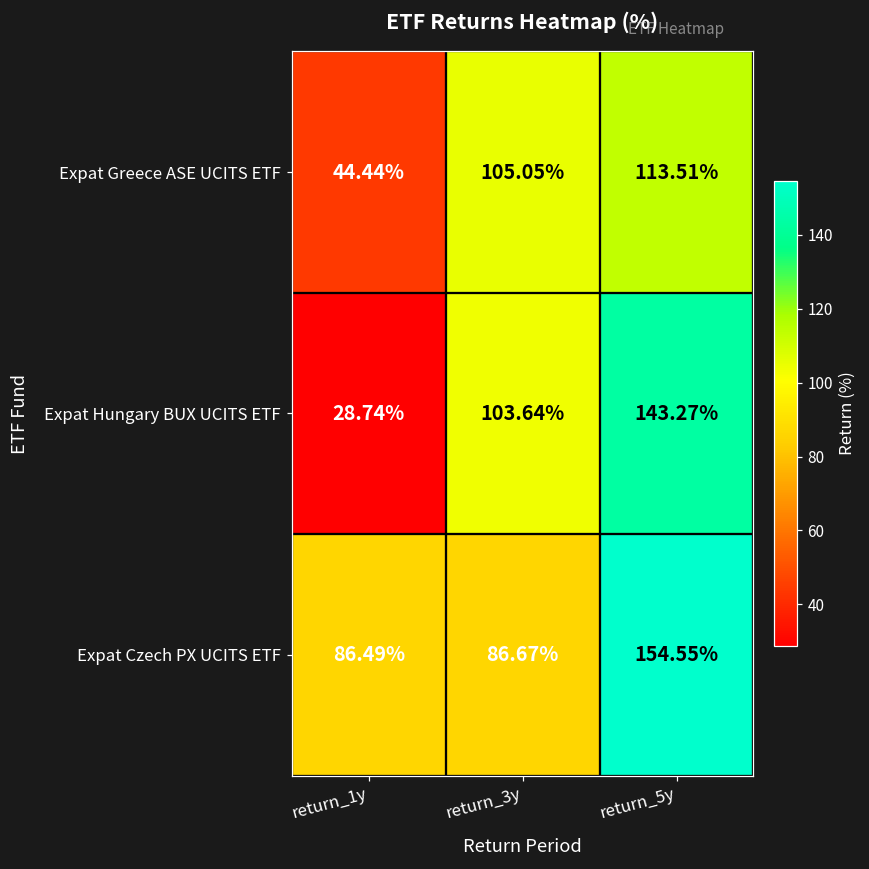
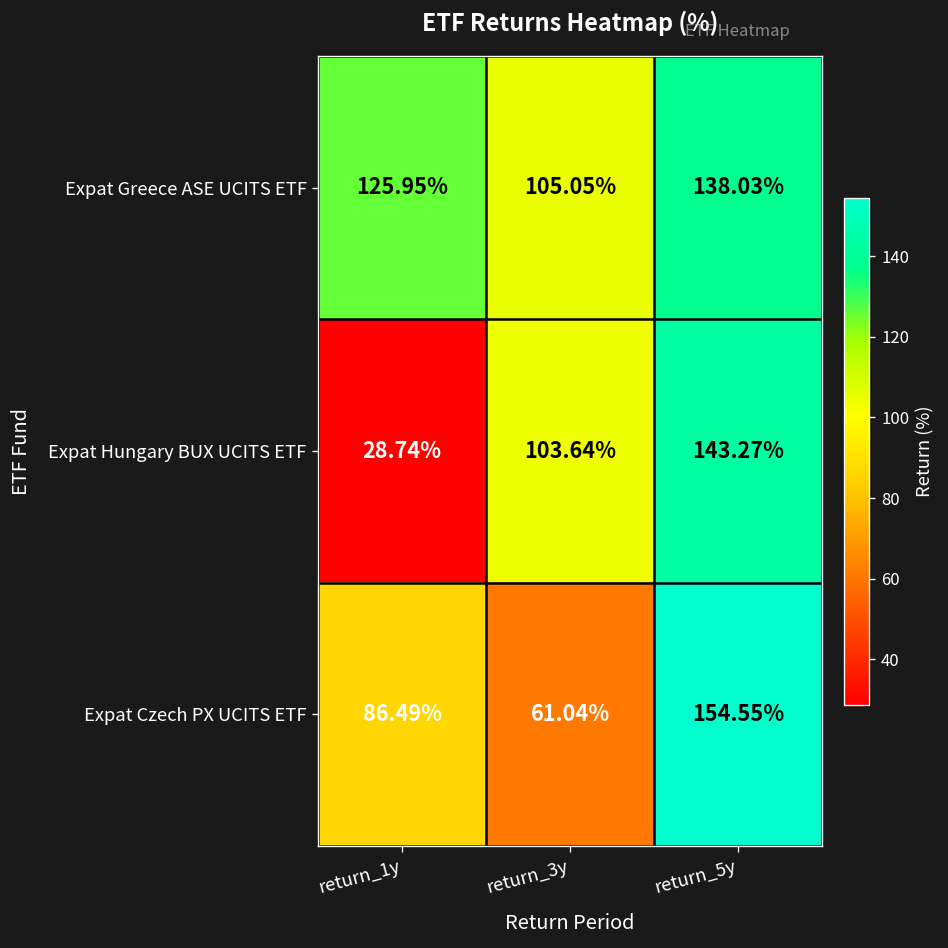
  {
    "Expat Greece ASE UCITS ETF": {
-     "return_1y": "44.44%",
+     "return_1y": "125.95%",
      "return_3y": "105.05%",
-     "return_5y": "113.51%"
+     "return_5y": "138.03%"
    },
    "Expat Hungary BUX UCITS ETF": {
      "return_1y": "28.74%",
      "return_3y": "103.64%",
      "return_5y": "143.27%"
    },
    "Expat Czech PX UCITS ETF": {
      "return_1y": "86.49%",
-     "return_3y": "86.67%",
+     "return_3y": "61.04%",
      "return_5y": "154.55%"
    }
  }
